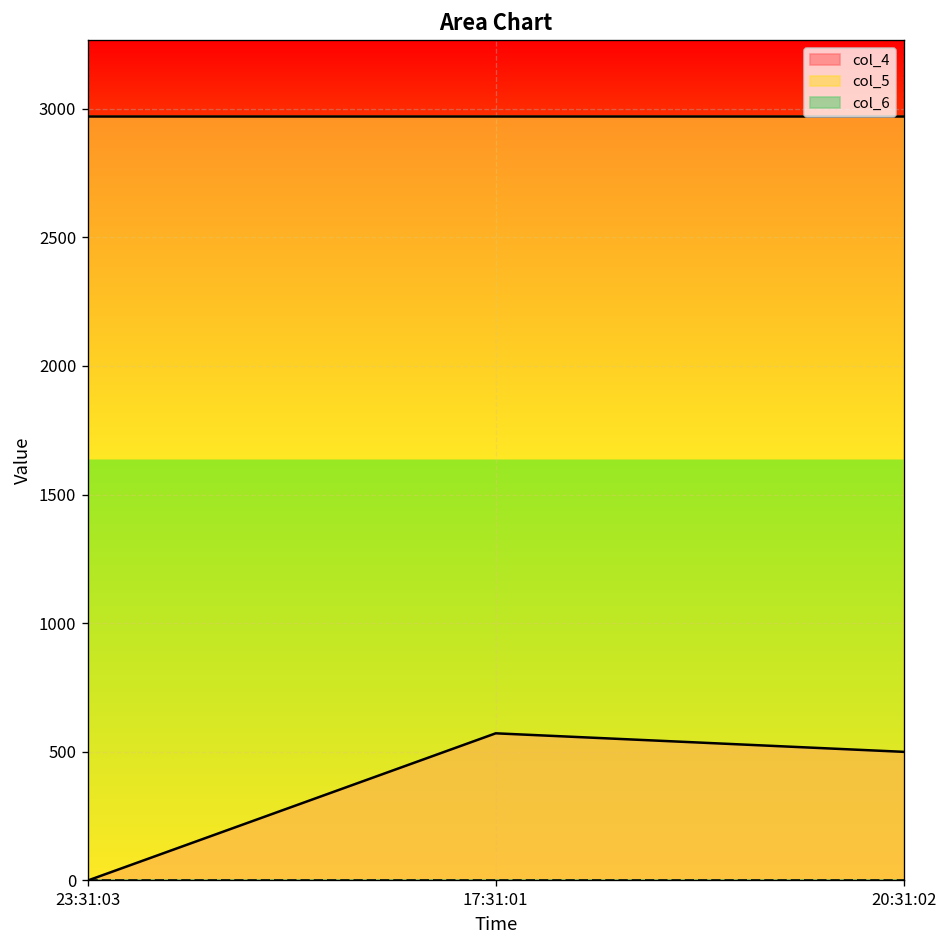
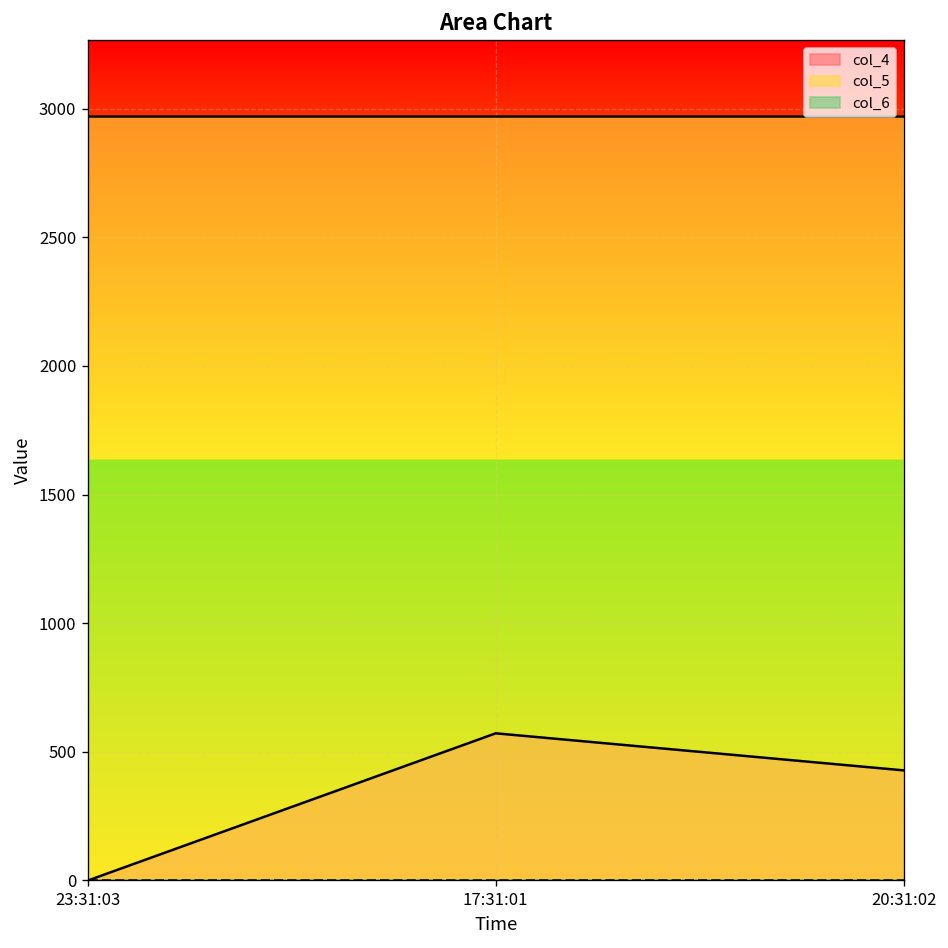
  {
    "col_4": {
      "17:31:01": 570,
-     "20:31:02": 500
+     "20:31:02": 430
    },
    "col_5": {
      "23:31:03": 2970,
      "17:31:01": 2970,
      "20:31:02": 2970
    },
    "col_6": {
      "17:31:01": 0,
      "20:31:02": 0
    }
  }
